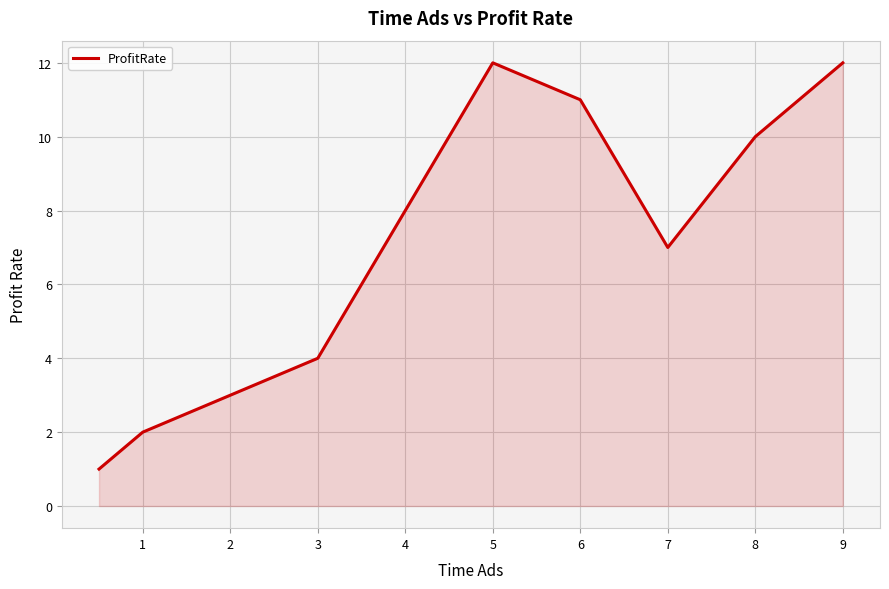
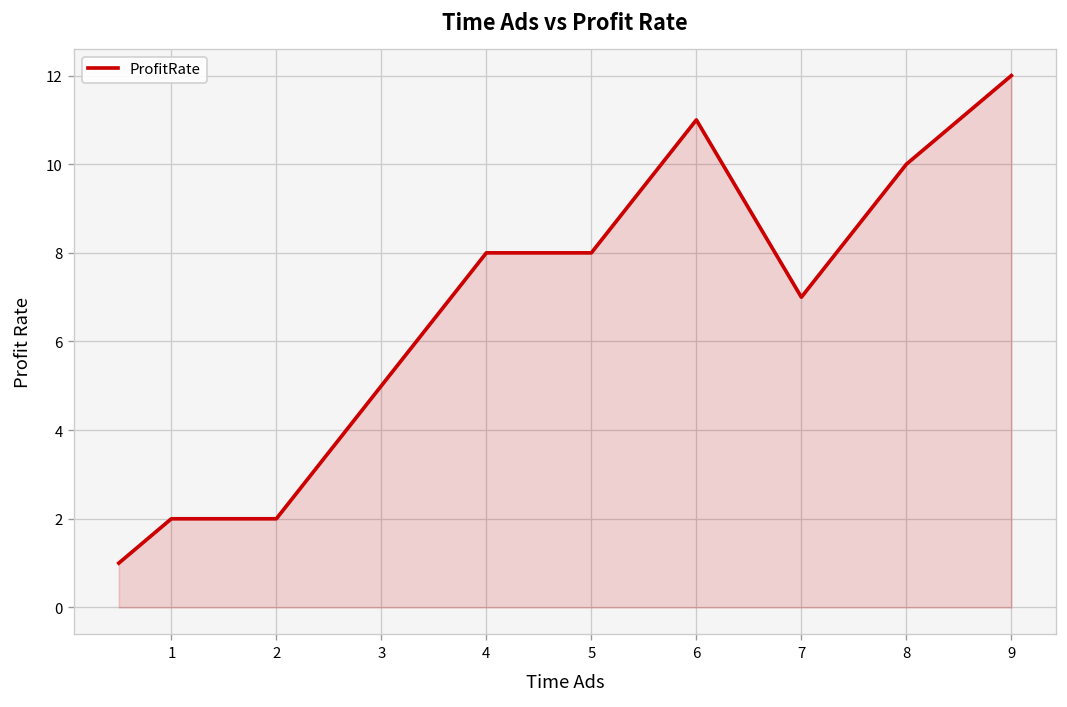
  {
    "1": 2,
-   "2": 3,
-   "3": 4,
+   "2": 2,
+   "3": 5,
    "4": 8,
-   "5": 12,
+   "5": 8,
    "6": 11,
    "7": 7,
    "8": 10,
    "9": 12
  }
